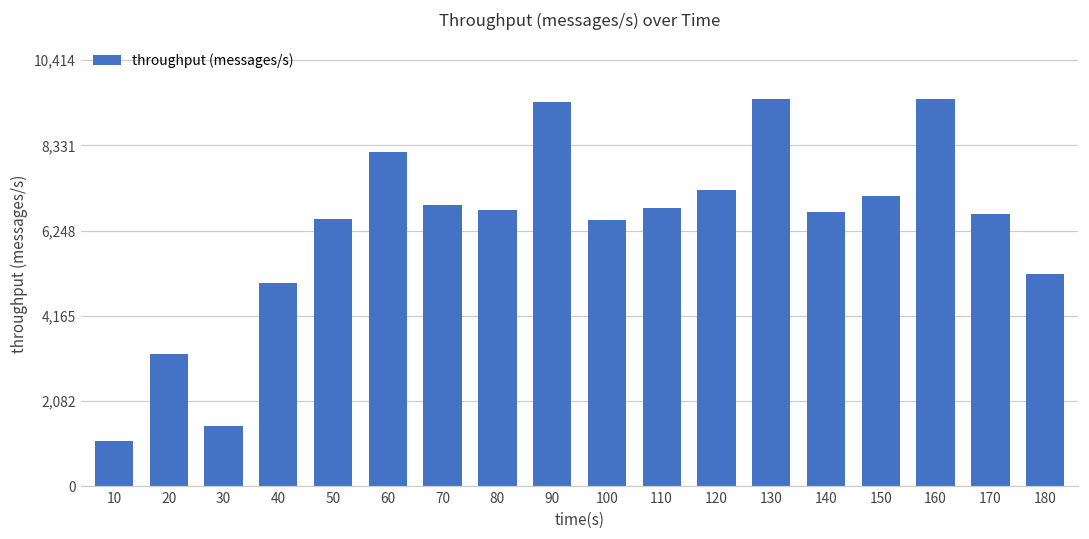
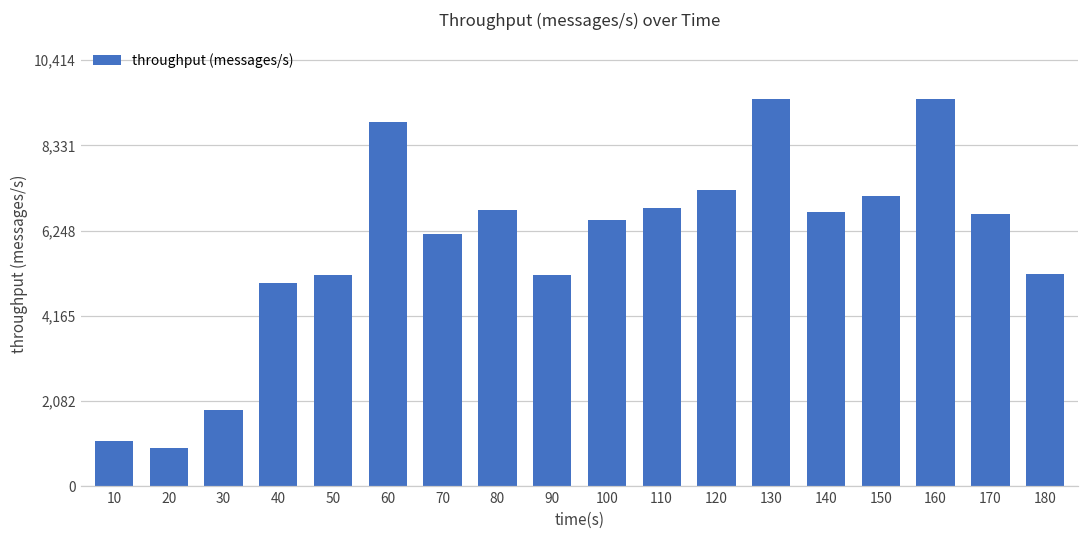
  {
    "10": "1,100",
-   "20": "3,200",
-   "30": "1,500",
+   "20": "900",
+   "30": "1,900",
    "40": "5,000",
-   "50": "6,500",
-   "60": "8,200",
-   "70": "6,900",
+   "50": "5,200",
+   "60": "8,900",
+   "70": "6,200",
    "80": "6,800",
-   "90": "9,400",
+   "90": "5,200",
    "100": "6,500",
    "110": "6,800",
    "120": "7,200",
    "130": "9,500",
    "140": "6,700",
    "150": "7,100",
    "160": "9,500",
    "170": "6,600",
    "180": "5,200"
  }
